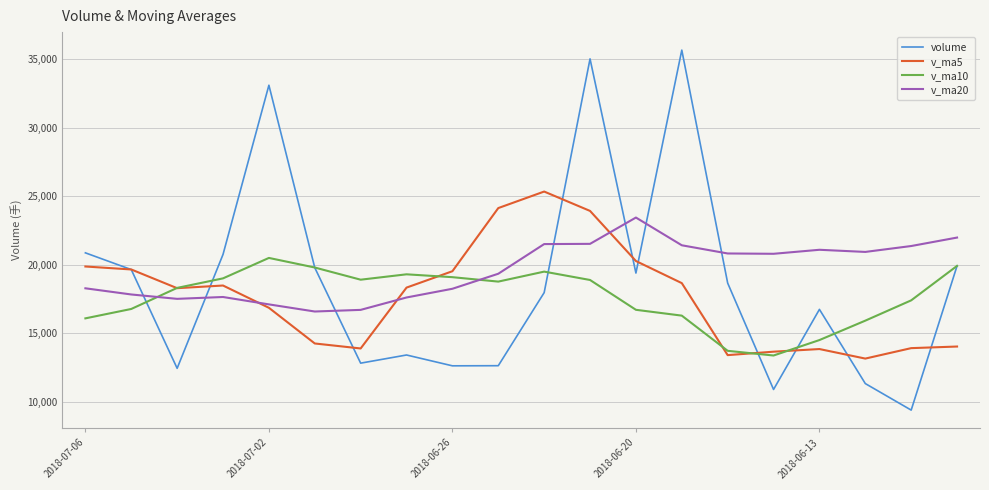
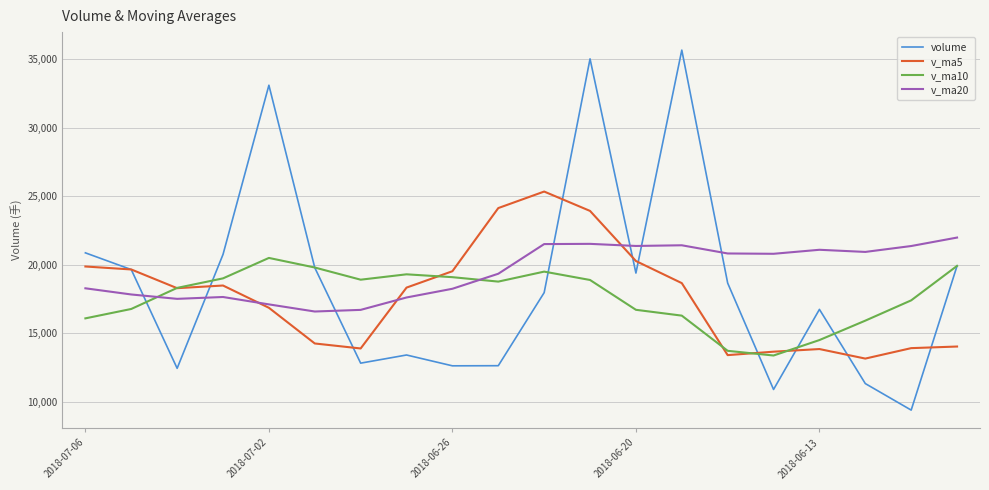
  {
    "volume": {
      "2018-07-06": "20,900",
      "2018-07-02": "33,100",
      "2018-06-26": "12,600",
      "2018-06-20": "19,400",
      "2018-06-13": "16,700"
    },
    "v_ma5": {
      "2018-07-06": "19,900",
      "2018-07-02": "16,900",
      "2018-06-26": "19,500",
      "2018-06-20": "20,300",
      "2018-06-13": "13,800"
    },
    "v_ma10": {
      "2018-07-06": "16,100",
      "2018-07-02": "20,500",
      "2018-06-26": "19,100",
      "2018-06-20": "16,700",
      "2018-06-13": "14,500"
    },
    "v_ma20": {
      "2018-07-06": "18,300",
      "2018-07-02": "17,100",
      "2018-06-26": "18,200",
-     "2018-06-20": "23,400",
+     "2018-06-20": "21,400",
      "2018-06-13": "21,100"
    }
  }
